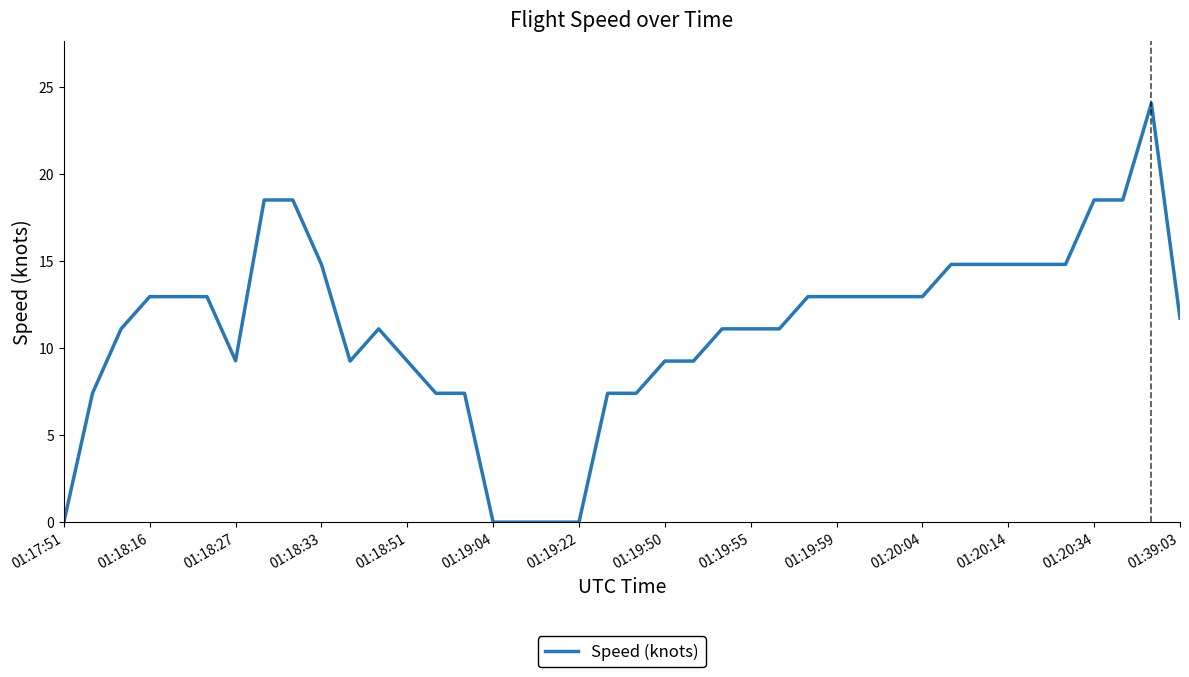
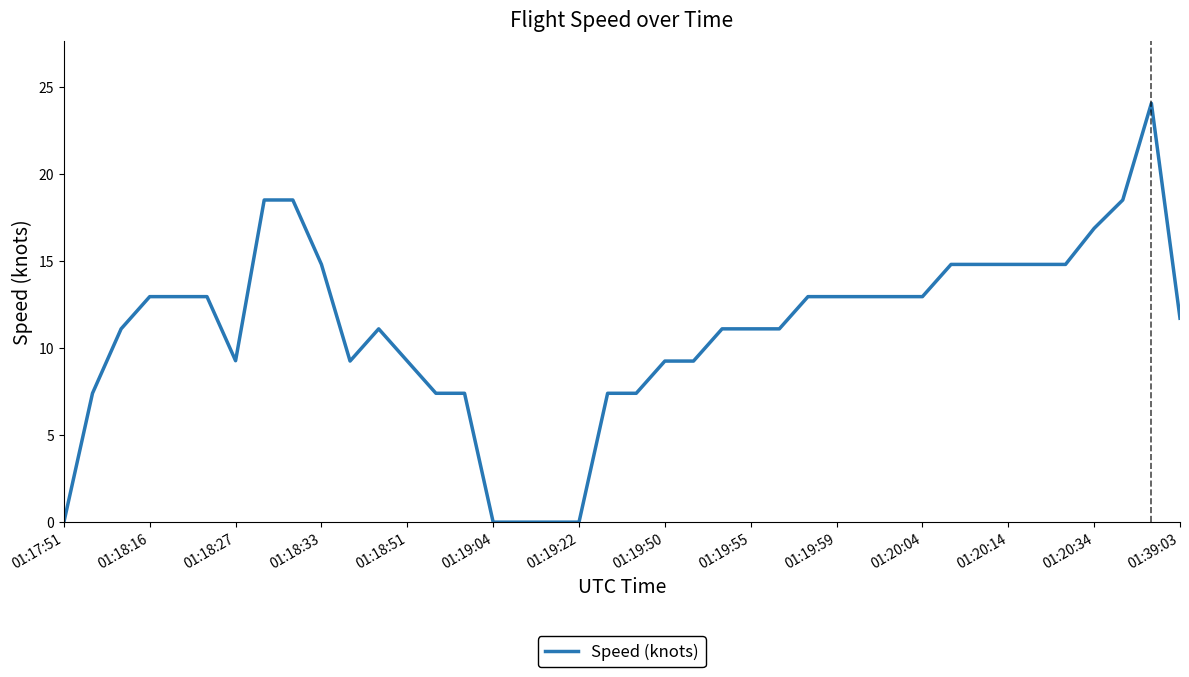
  {
    "01:17:51": 0.0,
    "01:18:27": 9.3,
    "01:19:04": 0.0,
    "01:19:22": 0.0,
-   "01:20:34": 18.5,
+   "01:20:34": 16.9,
    "01:39:03": 11.7
  }
